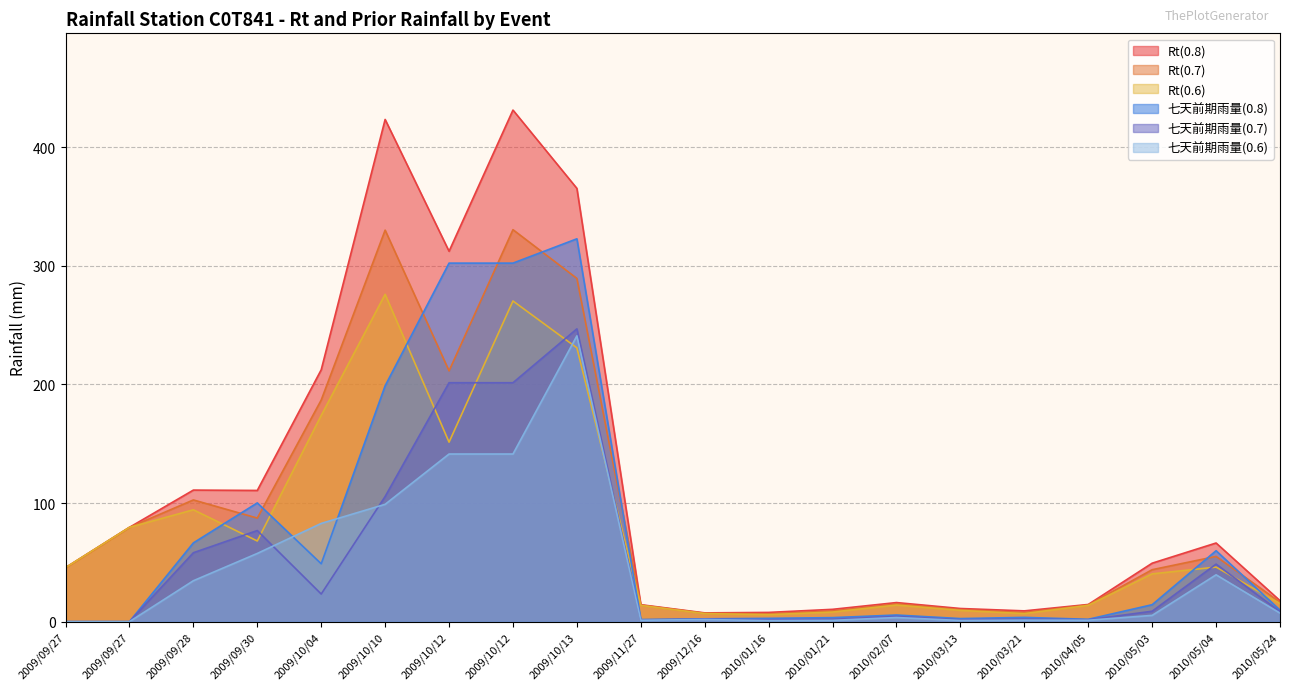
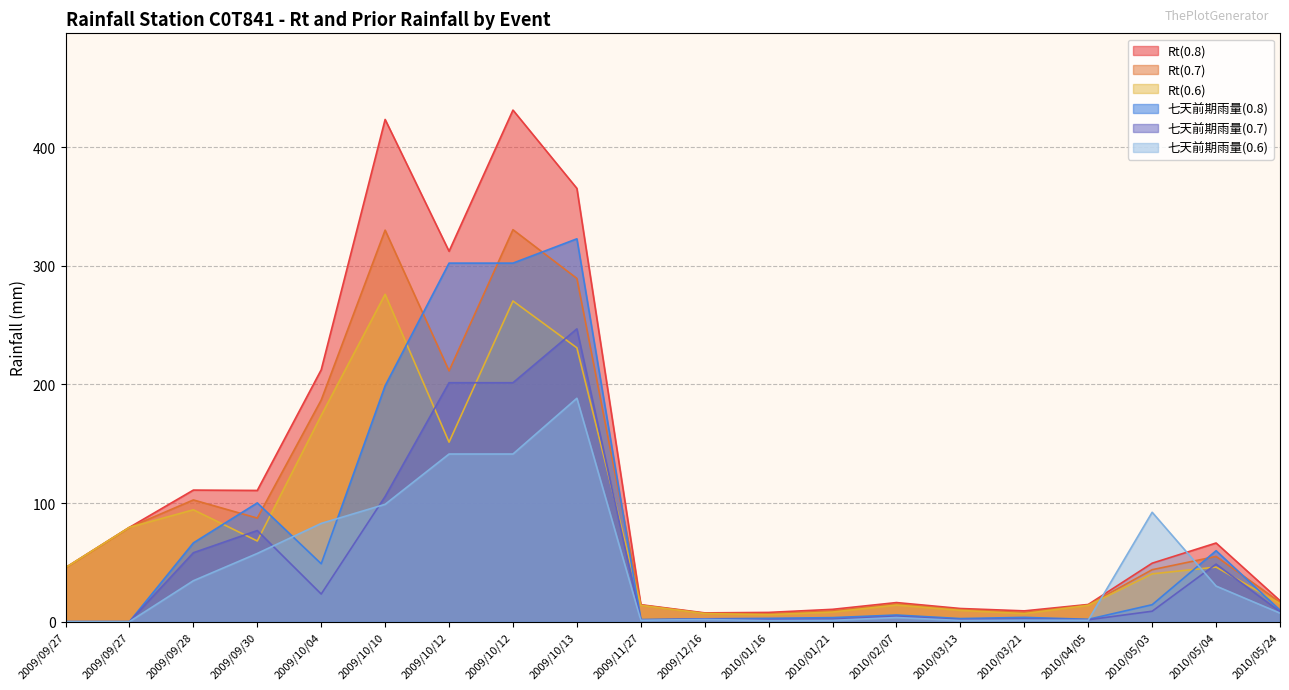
  {
    "七天前期雨量(0.6)": {
      "2009/09/28": 35,
      "2009/09/30": 58,
      "2009/10/04": 83,
      "2009/10/10": 99,
-     "2009/10/13": 241,
-     "2010/05/03": 5,
-     "2010/05/04": 40
+     "2009/10/13": 188,
+     "2010/05/03": 92,
+     "2010/05/04": 30
    }
  }
